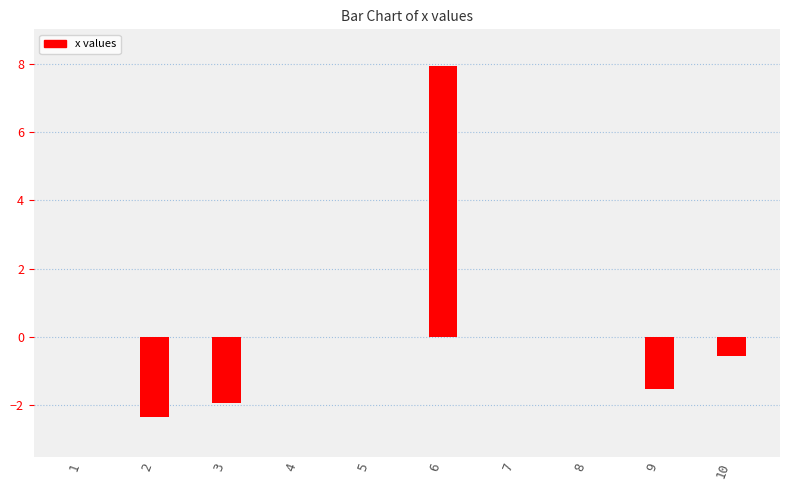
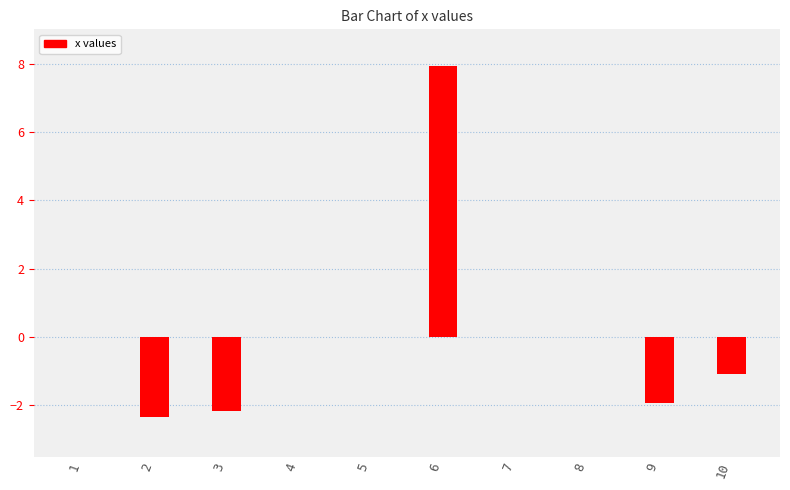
  {
    "1": 0.0,
    "2": -2.3,
-   "3": -1.9,
+   "3": -2.2,
    "4": 0.0,
    "5": 0.0,
    "6": 7.9,
    "7": 0.0,
    "8": 0.0,
-   "9": -1.5,
-   "10": -0.6
+   "9": -1.9,
+   "10": -1.1
  }
